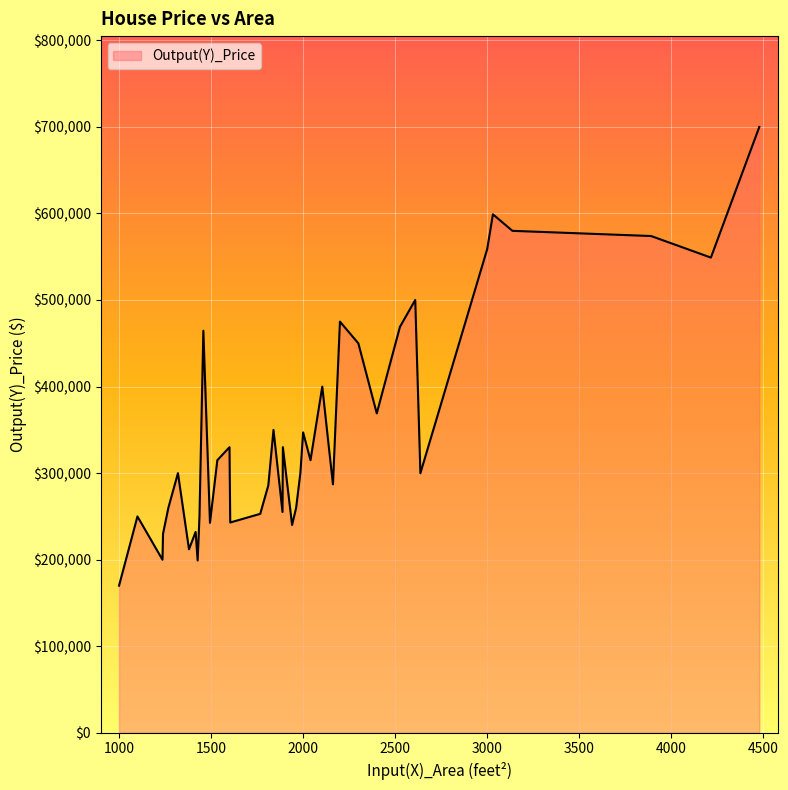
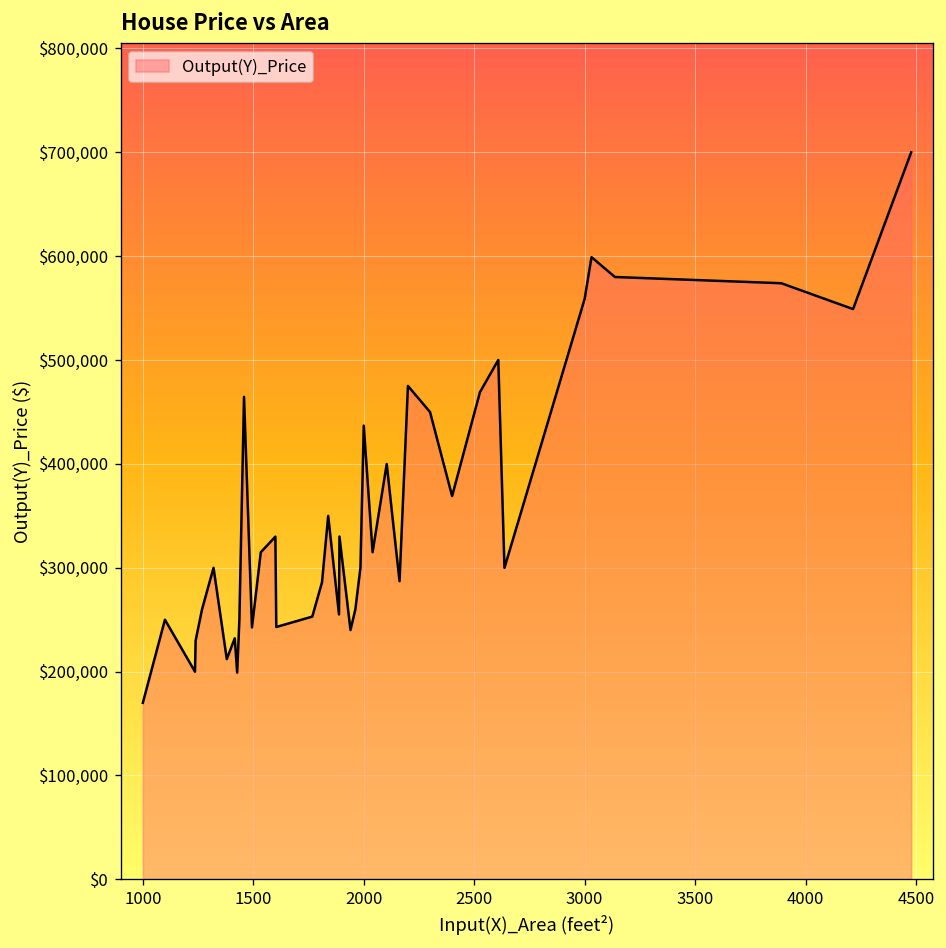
  {
    "1000": "$170,000",
-   "2000": "$350,000",
+   "2000": "$440,000",
    "3000": "$560,000"
  }
